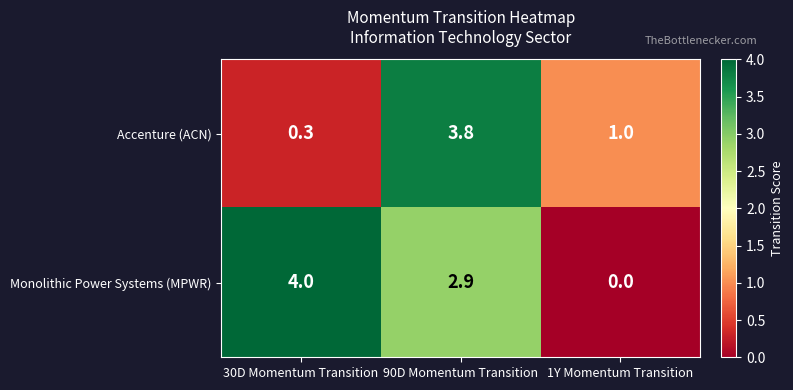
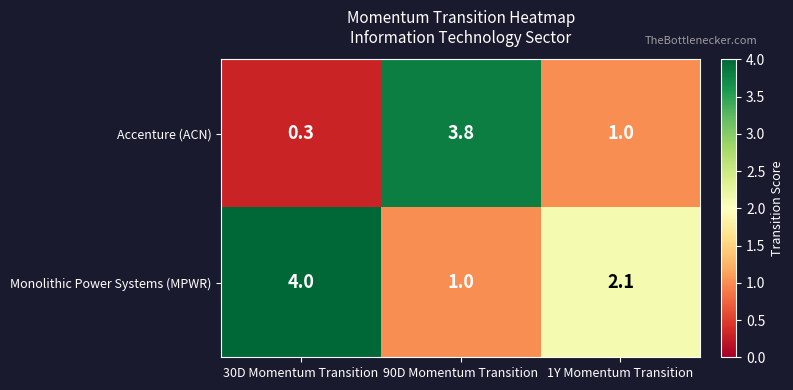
  {
    "Accenture (ACN)": {
      "30D Momentum Transition": 0.3,
      "90D Momentum Transition": 3.8,
      "1Y Momentum Transition": 1.0
    },
    "Monolithic Power Systems (MPWR)": {
      "30D Momentum Transition": 4.0,
-     "90D Momentum Transition": 2.9,
-     "1Y Momentum Transition": 0.0
+     "90D Momentum Transition": 1.0,
+     "1Y Momentum Transition": 2.1
    }
  }
